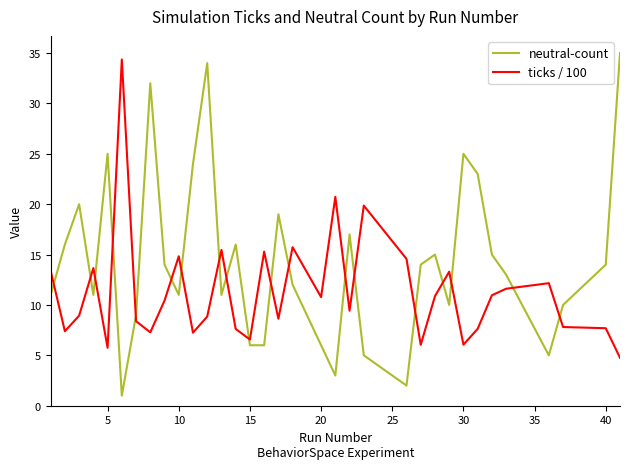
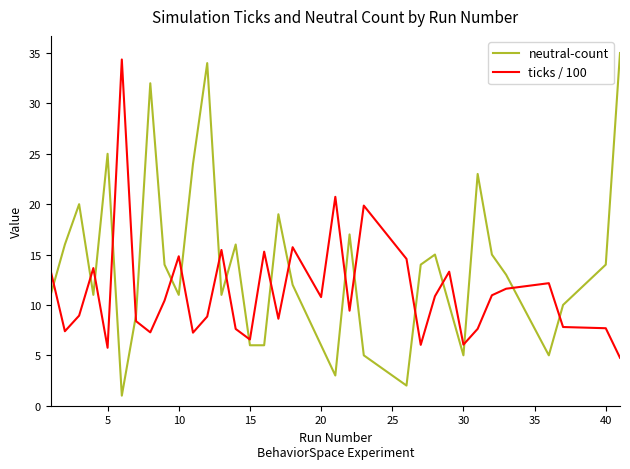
  {
    "neutral-count": {
      "5": 25,
      "10": 11,
      "15": 6,
      "20": 6,
-     "30": 25,
+     "30": 5,
      "40": 14
    },
    "ticks / 100": {
      "5": 5.8,
      "10": 15,
      "15": 6.6,
      "20": 11,
      "30": 6,
      "40": 7.7
    }
  }
